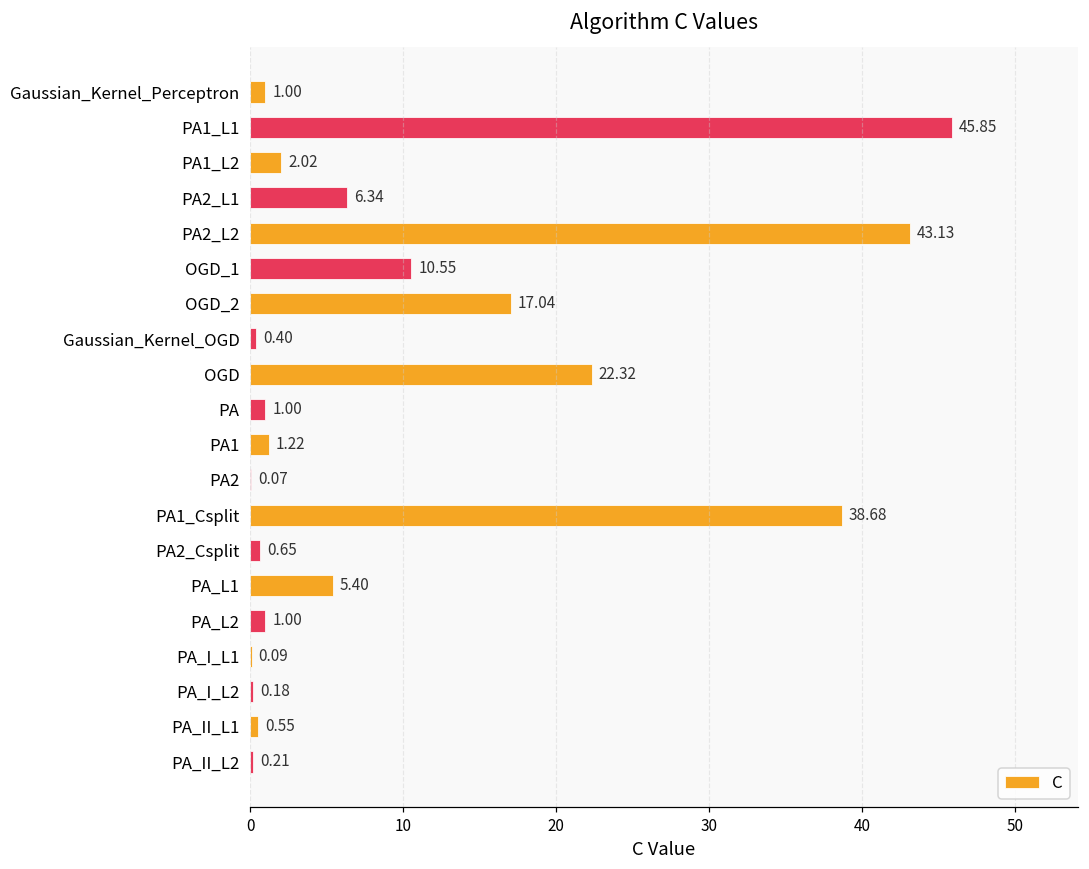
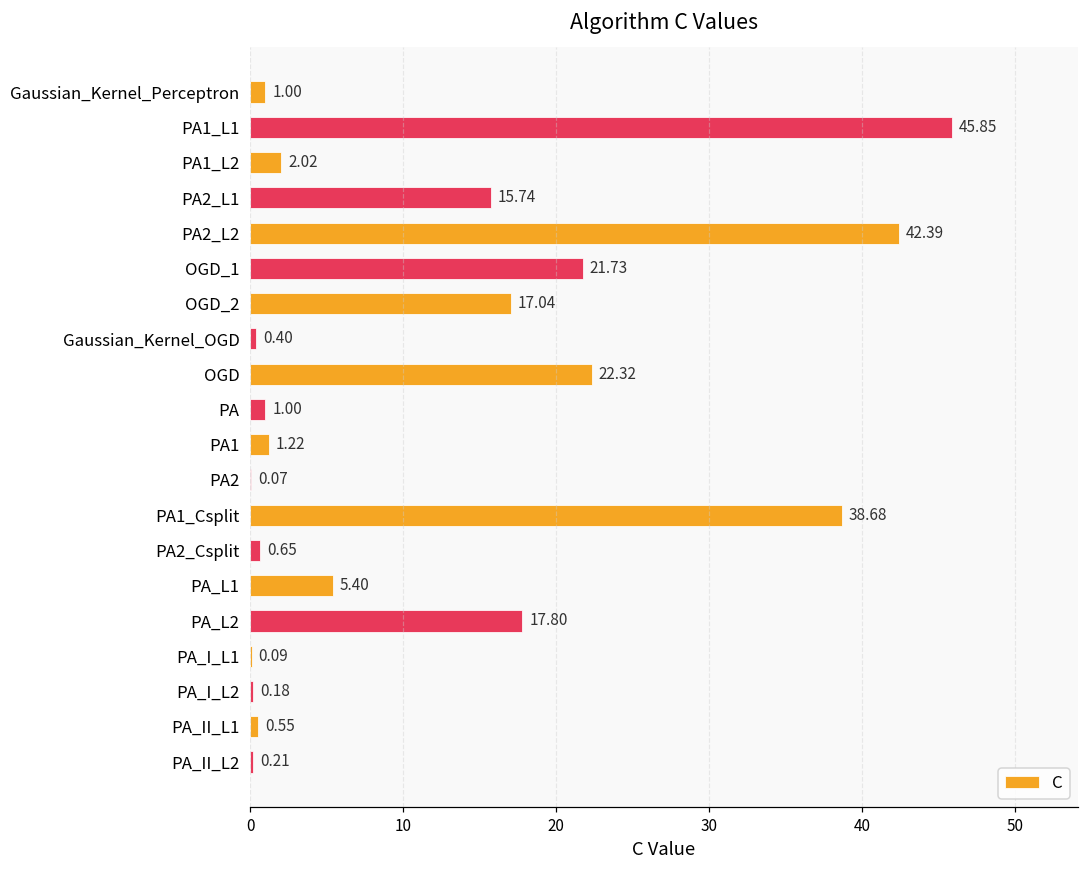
  {
    "Gaussian_Kernel_Perceptron": 1.00,
    "PA1_L1": 45.85,
    "PA1_L2": 2.02,
-   "PA2_L1": 6.34,
-   "PA2_L2": 43.13,
-   "OGD_1": 10.55,
+   "PA2_L1": 15.74,
+   "PA2_L2": 42.39,
+   "OGD_1": 21.73,
    "OGD_2": 17.04,
    "Gaussian_Kernel_OGD": 0.40,
    "OGD": 22.32,
    "PA": 1.00,
    "PA1": 1.22,
    "PA2": 0.07,
    "PA1_Csplit": 38.68,
    "PA2_Csplit": 0.65,
    "PA_L1": 5.40,
-   "PA_L2": 1.00,
+   "PA_L2": 17.80,
    "PA_I_L1": 0.09,
    "PA_I_L2": 0.18,
    "PA_II_L1": 0.55,
    "PA_II_L2": 0.21
  }
